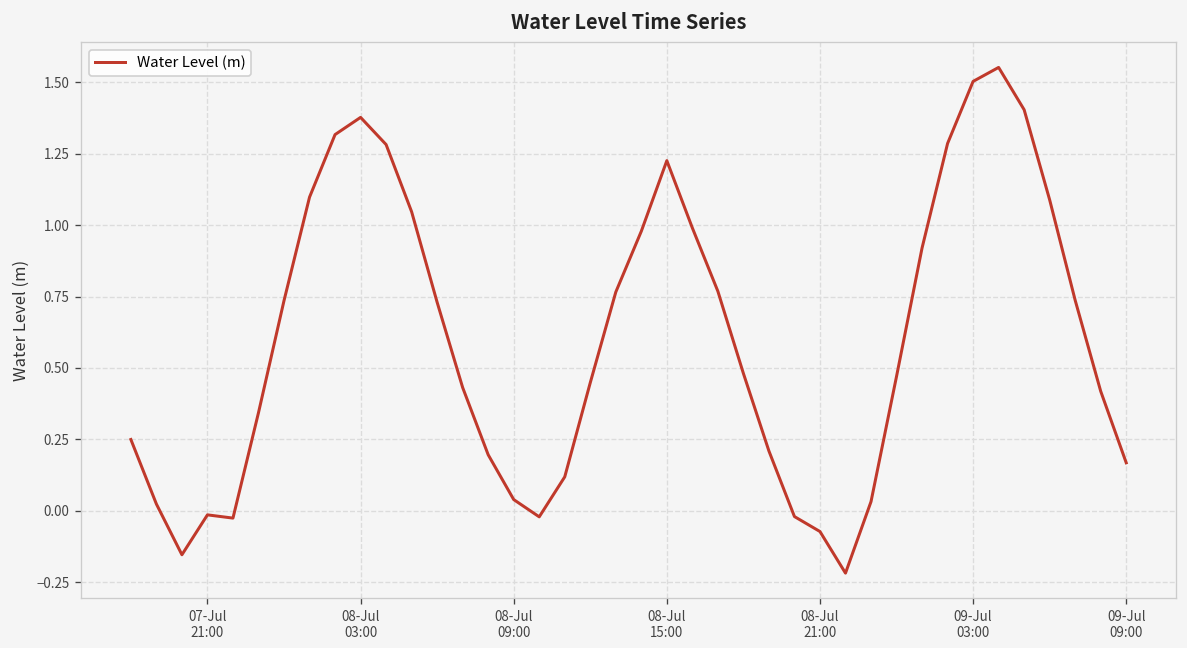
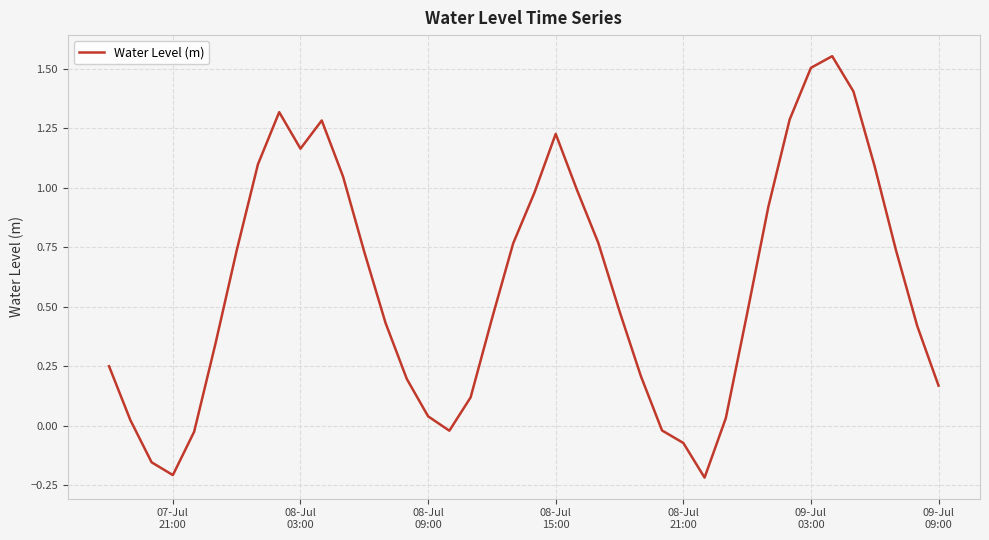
  {
-   "07-Jul 21:00": -0.01,
-   "08-Jul 03:00": 1.38,
+   "07-Jul 21:00": -0.21,
+   "08-Jul 03:00": 1.16,
    "08-Jul 09:00": 0.04,
    "08-Jul 15:00": 1.23,
    "08-Jul 21:00": -0.07,
    "09-Jul 03:00": 1.50,
    "09-Jul 09:00": 0.17
  }
